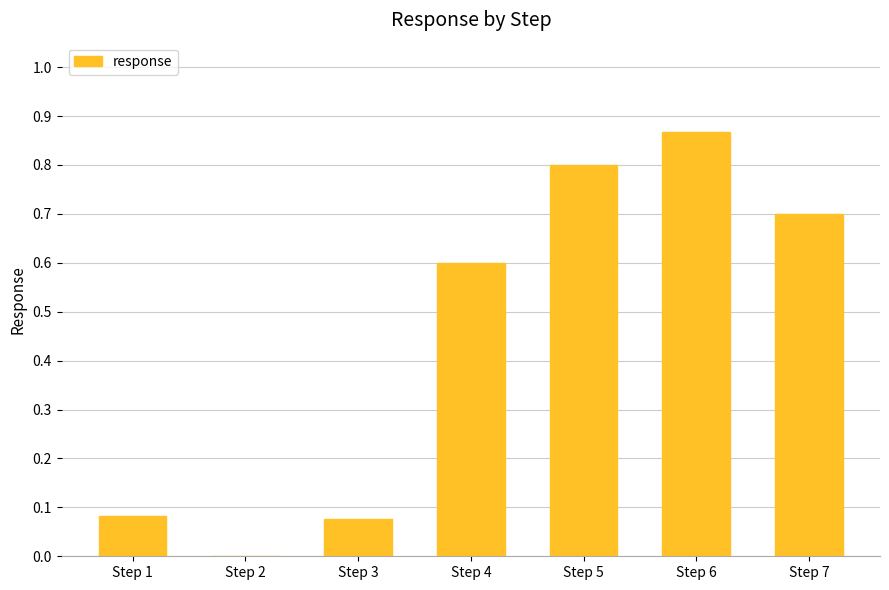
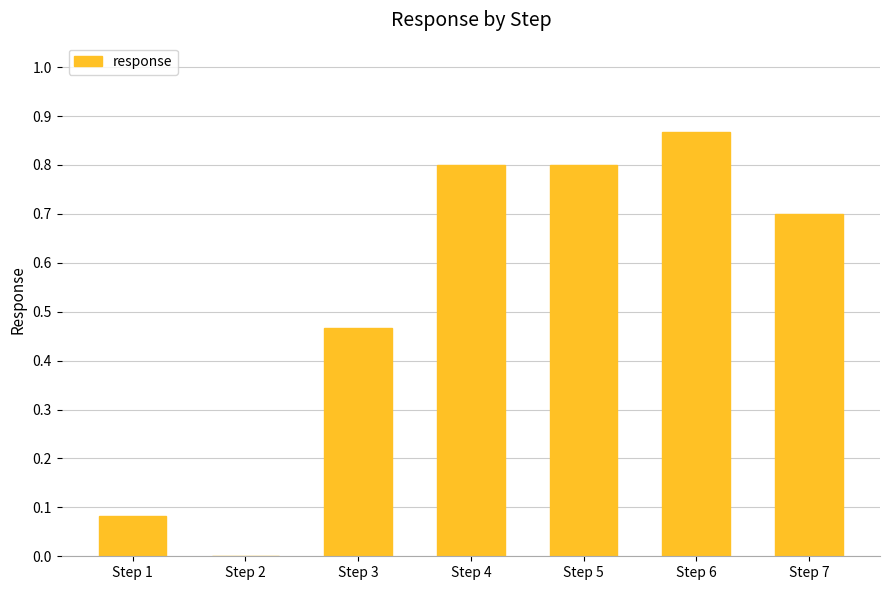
  {
    "Step 1": 0.08,
    "Step 2": 0.00,
-   "Step 3": 0.08,
-   "Step 4": 0.6,
+   "Step 3": 0.47,
+   "Step 4": 0.8,
    "Step 5": 0.80,
    "Step 6": 0.87,
    "Step 7": 0.70
  }
